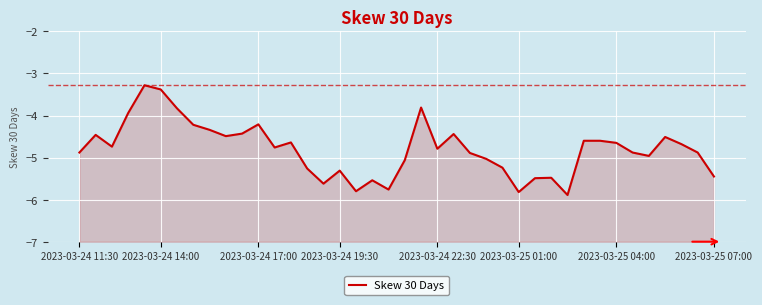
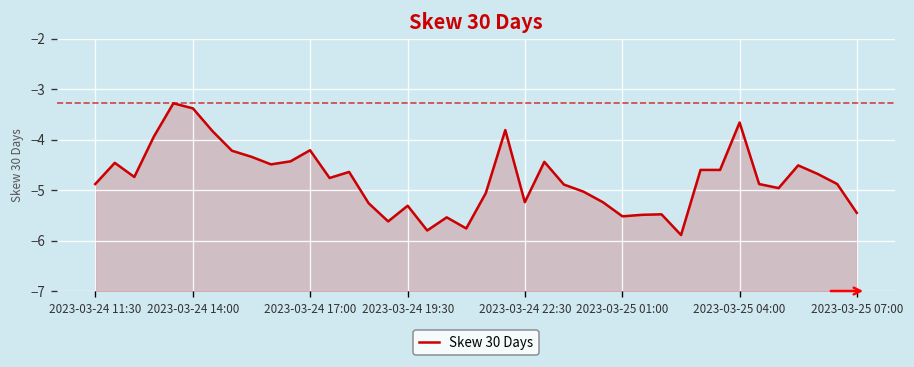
  {
    "2023-03-24 11:30": -4.9,
    "2023-03-24 14:00": -3.4,
    "2023-03-24 17:00": -4.2,
    "2023-03-24 19:30": -5.3,
-   "2023-03-24 22:30": -4.8,
-   "2023-03-25 01:00": -5.8,
-   "2023-03-25 04:00": -4.7,
+   "2023-03-24 22:30": -5.2,
+   "2023-03-25 01:00": -5.5,
+   "2023-03-25 04:00": -3.7,
    "2023-03-25 07:00": -5.5
  }
